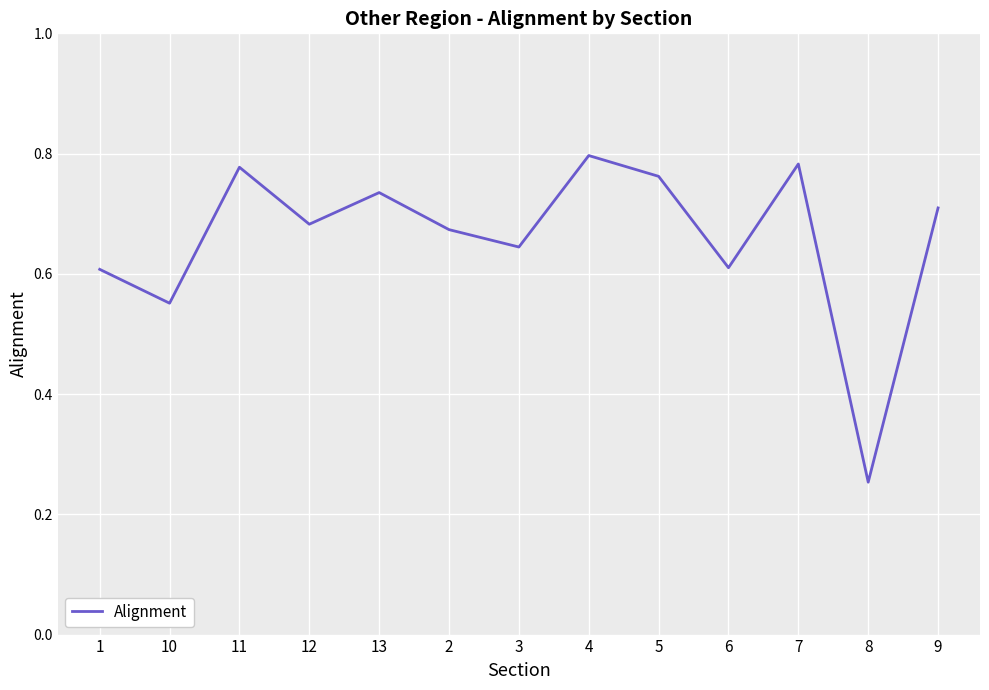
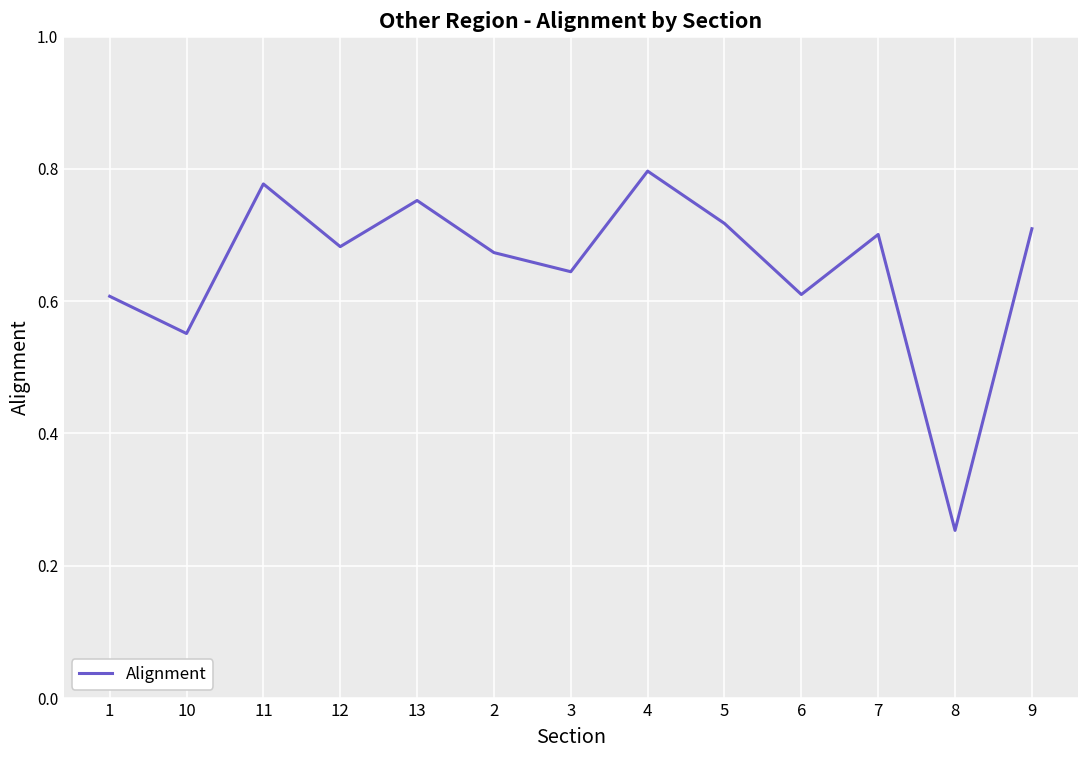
  {
    "1": 0.61,
    "10": 0.55,
    "11": 0.78,
    "12": 0.68,
-   "13": 0.74,
+   "13": 0.75,
    "2": 0.67,
    "3": 0.64,
    "4": 0.80,
-   "5": 0.76,
+   "5": 0.72,
    "6": 0.61,
-   "7": 0.78,
+   "7": 0.70,
    "8": 0.25,
    "9": 0.71
  }
